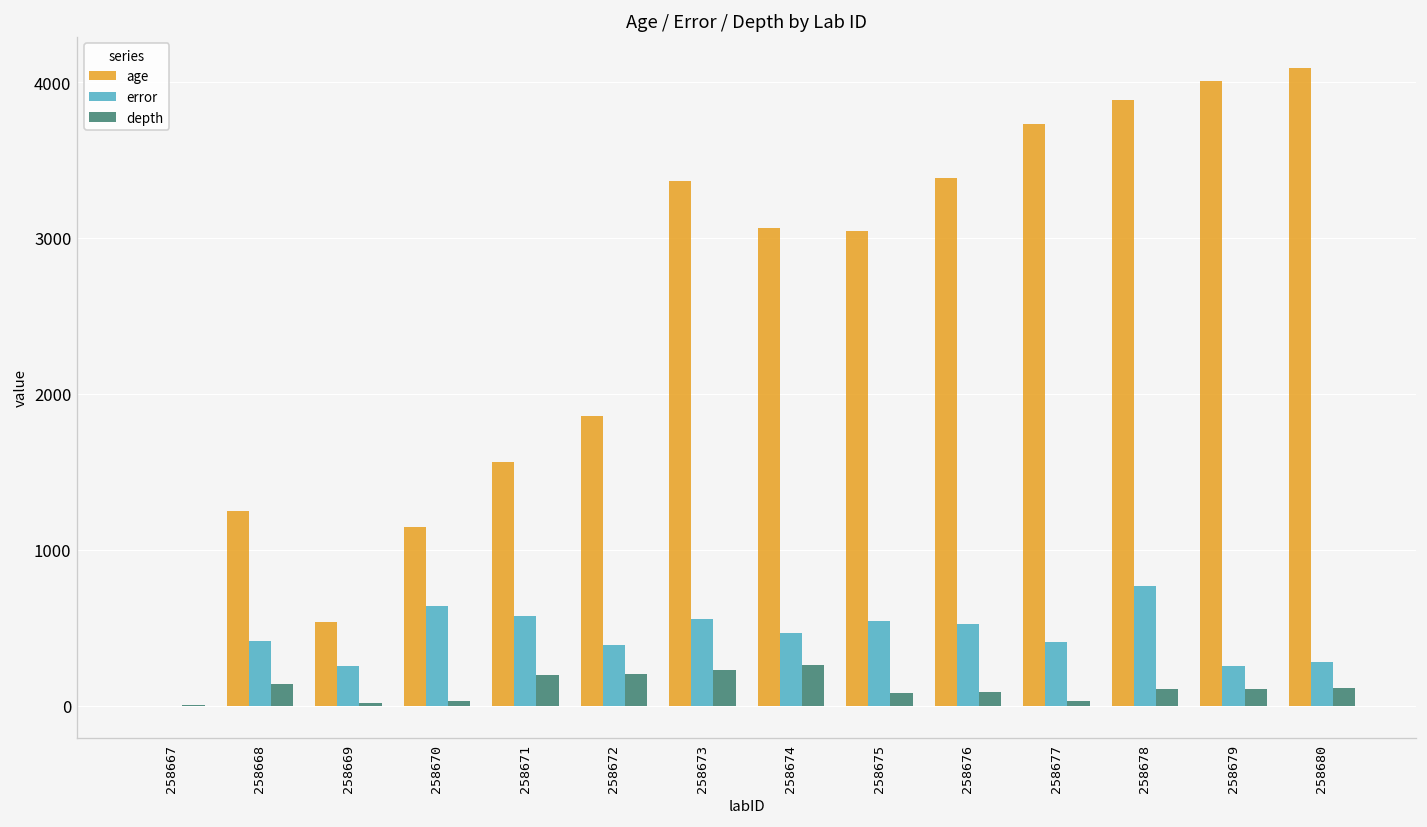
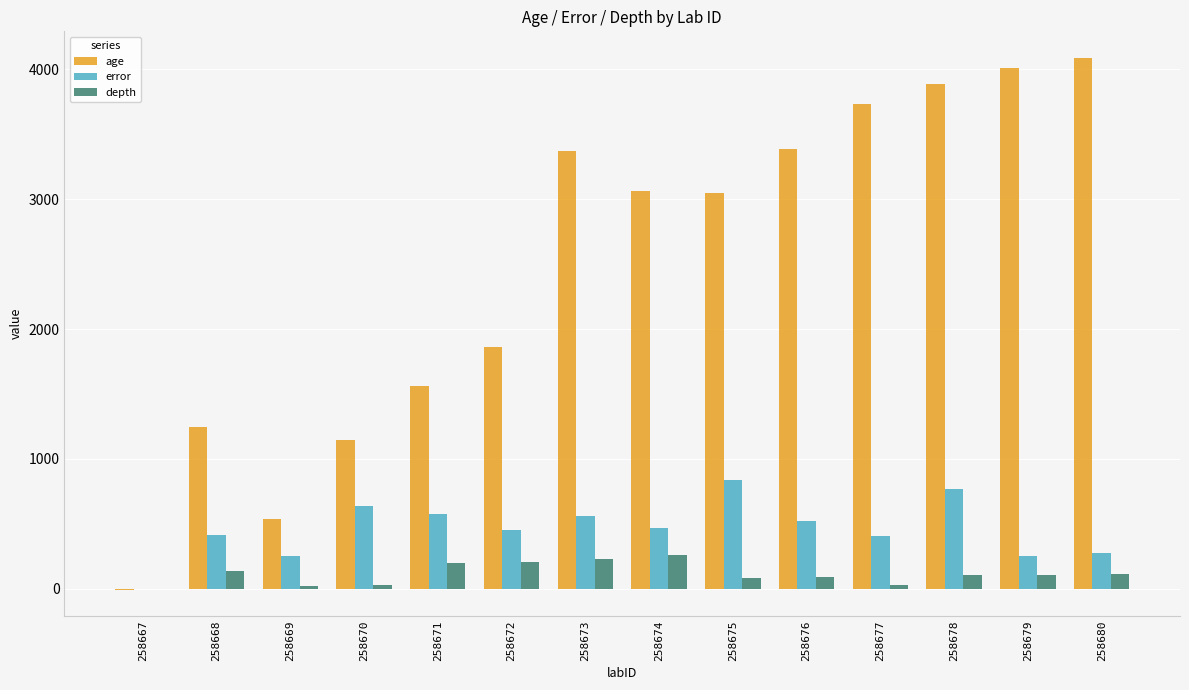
  {
    "age": {
      "258668": 1250,
      "258669": 540,
      "258670": 1150,
      "258671": 1560,
      "258672": 1860,
      "258673": 3370,
      "258674": 3070,
      "258675": 3050,
      "258676": 3390,
      "258677": 3730,
      "258678": 3880,
      "258679": 4010,
      "258680": 4090
    },
    "error": {
      "258668": 420,
      "258669": 260,
      "258670": 640,
      "258671": 570,
-     "258672": 390,
+     "258672": 450,
      "258673": 560,
      "258674": 470,
-     "258675": 550,
+     "258675": 840,
      "258676": 520,
      "258677": 410,
      "258678": 770,
      "258679": 250,
      "258680": 280
    },
    "depth": {
      "258668": 140,
      "258669": 20,
      "258670": 30,
      "258671": 200,
      "258672": 200,
      "258673": 230,
      "258674": 260,
      "258675": 80,
      "258676": 90,
      "258677": 30,
      "258678": 110,
      "258679": 110,
      "258680": 110
    }
  }
